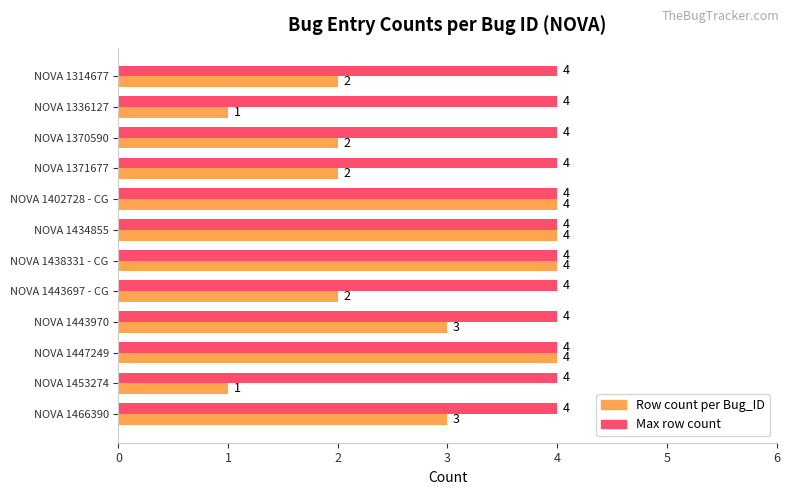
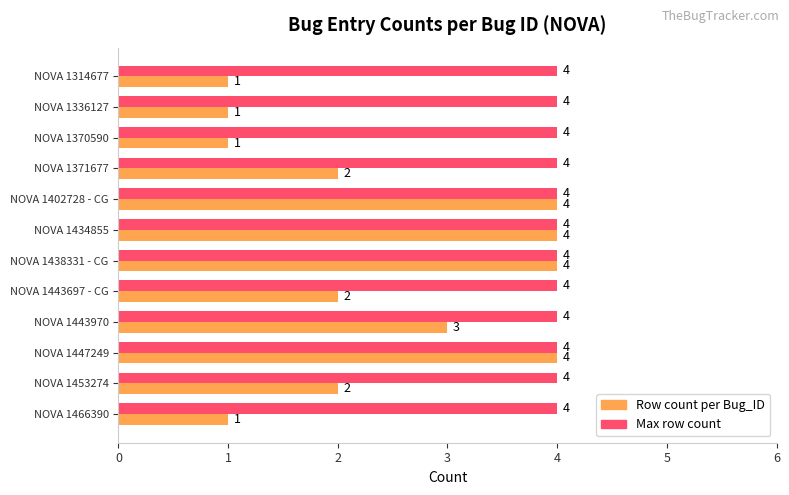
  {
    "Row count per Bug_ID": {
-     "NOVA 1314677": 2,
+     "NOVA 1314677": 1,
      "NOVA 1336127": 1,
-     "NOVA 1370590": 2,
+     "NOVA 1370590": 1,
      "NOVA 1371677": 2,
      "NOVA 1443697 - CG": 2,
      "NOVA 1443970": 3,
-     "NOVA 1453274": 1,
-     "NOVA 1466390": 3
+     "NOVA 1453274": 2,
+     "NOVA 1466390": 1
    },
    "Max row count": {
      "NOVA 1314677": 4,
      "NOVA 1336127": 4,
      "NOVA 1370590": 4,
      "NOVA 1371677": 4,
      "NOVA 1443697 - CG": 4,
      "NOVA 1443970": 4,
      "NOVA 1453274": 4,
      "NOVA 1466390": 4
    }
  }
